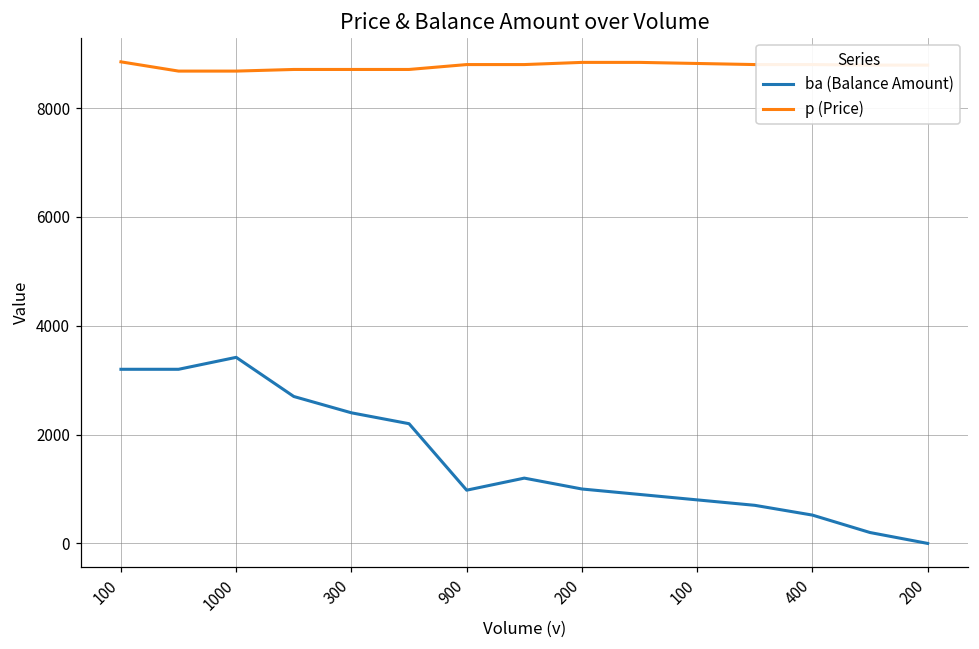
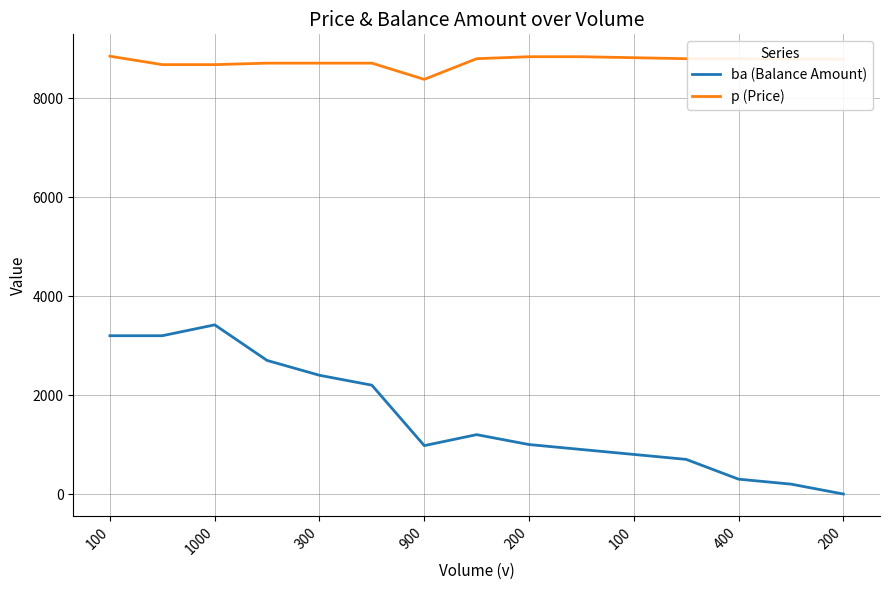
  {
    "ba (Balance Amount)": {
      "1000": 3400,
      "300": 2400,
      "900": 1000,
-     "400": 500
+     "400": 300
    },
    "p (Price)": {
      "1000": 8700,
      "300": 8700,
-     "900": 8800
+     "900": 8400
    }
  }
